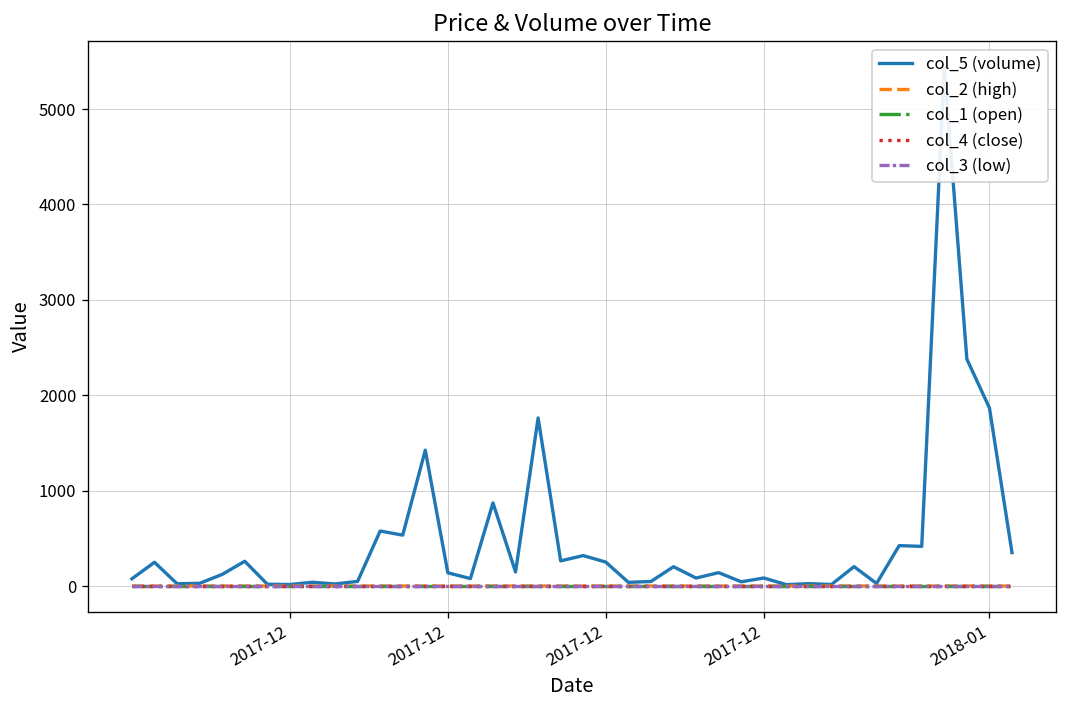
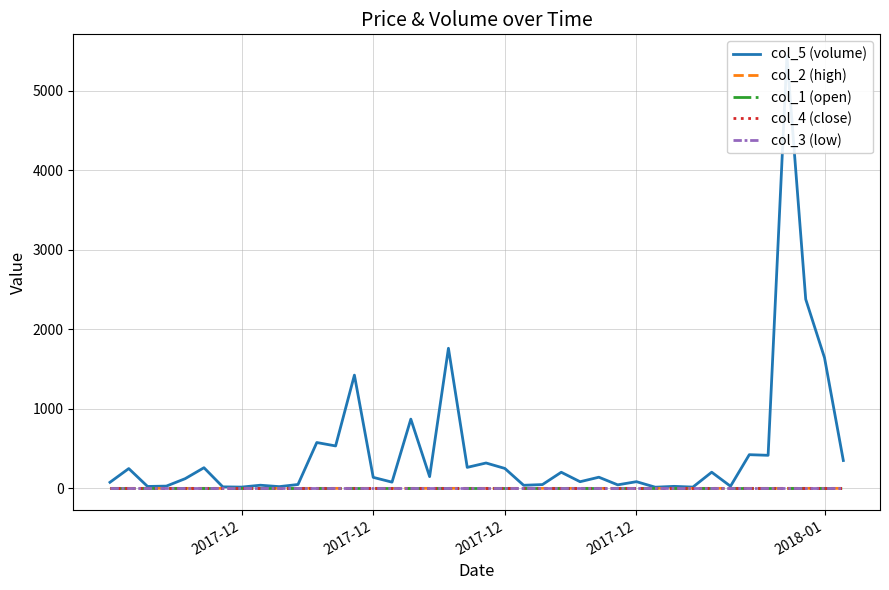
  {
    "col_5 (volume)": {
-     "2018-01": 1900
+     "2018-01": 1600
    },
    "col_3 (low)": {
      "2018-01": 0
    }
  }
